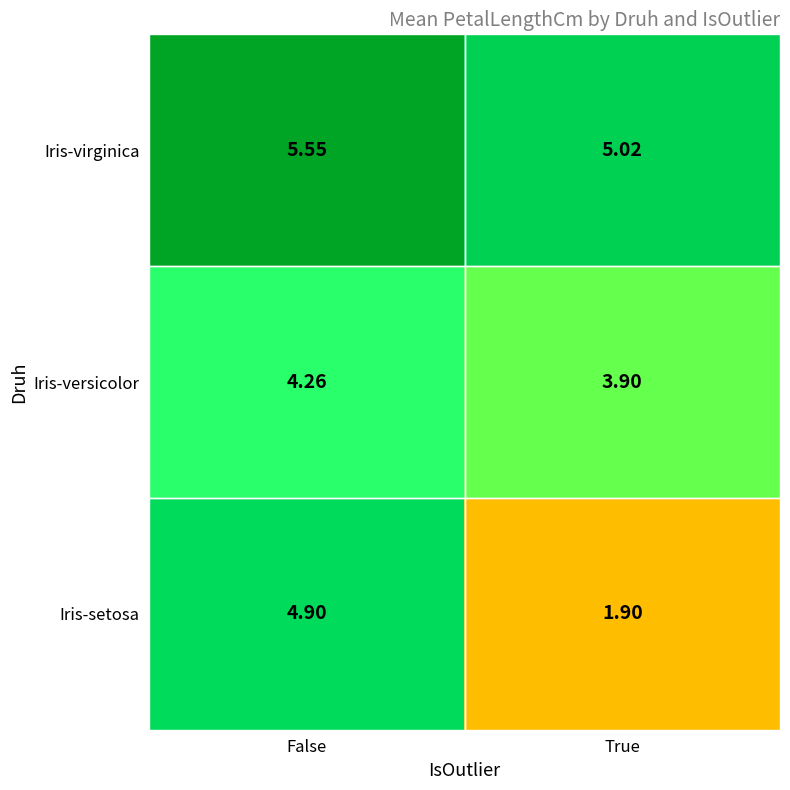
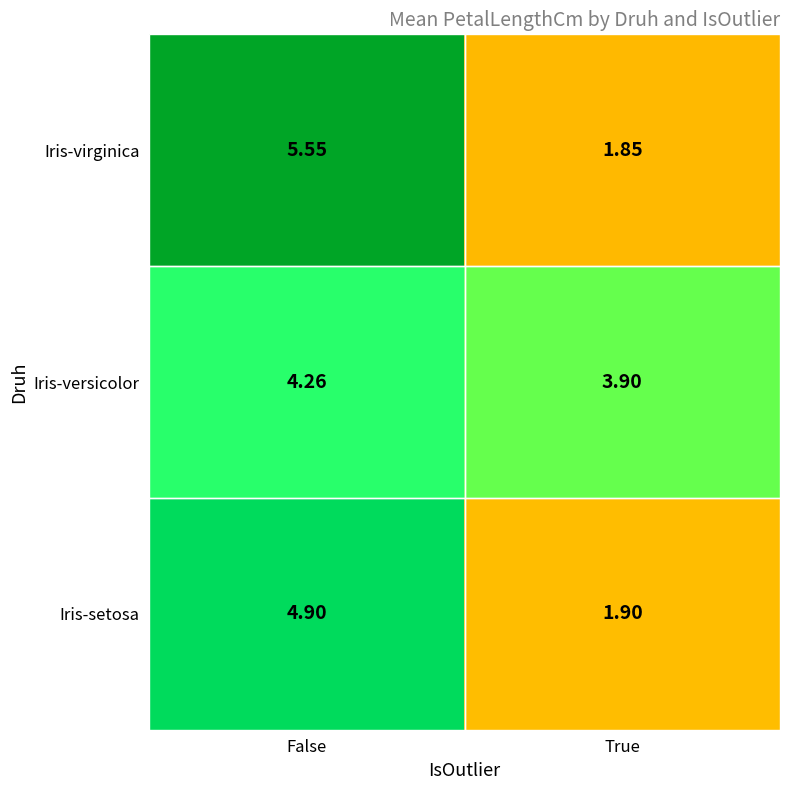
  {
    "Iris-virginica": {
      "False": 5.55,
-     "True": 5.02
+     "True": 1.85
    },
    "Iris-versicolor": {
      "False": 4.26,
      "True": 3.90
    },
    "Iris-setosa": {
      "False": 4.90,
      "True": 1.90
    }
  }
